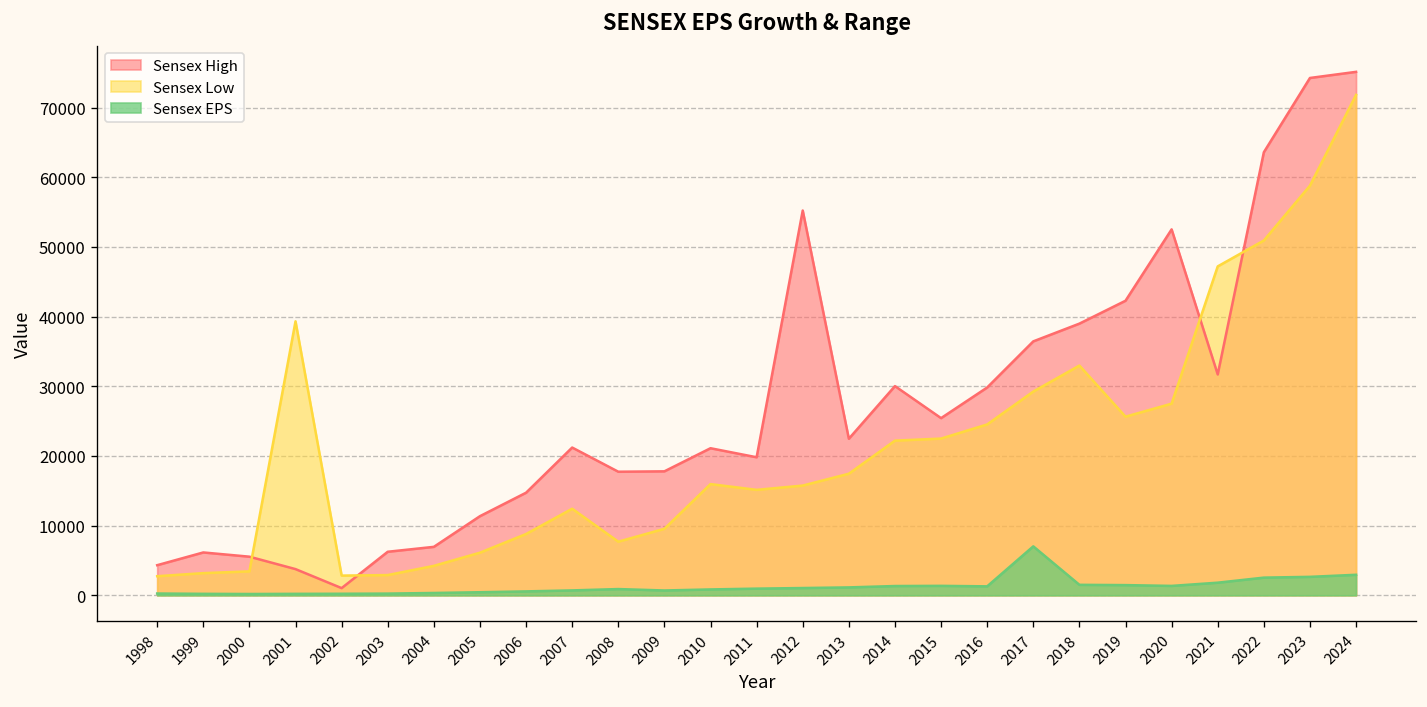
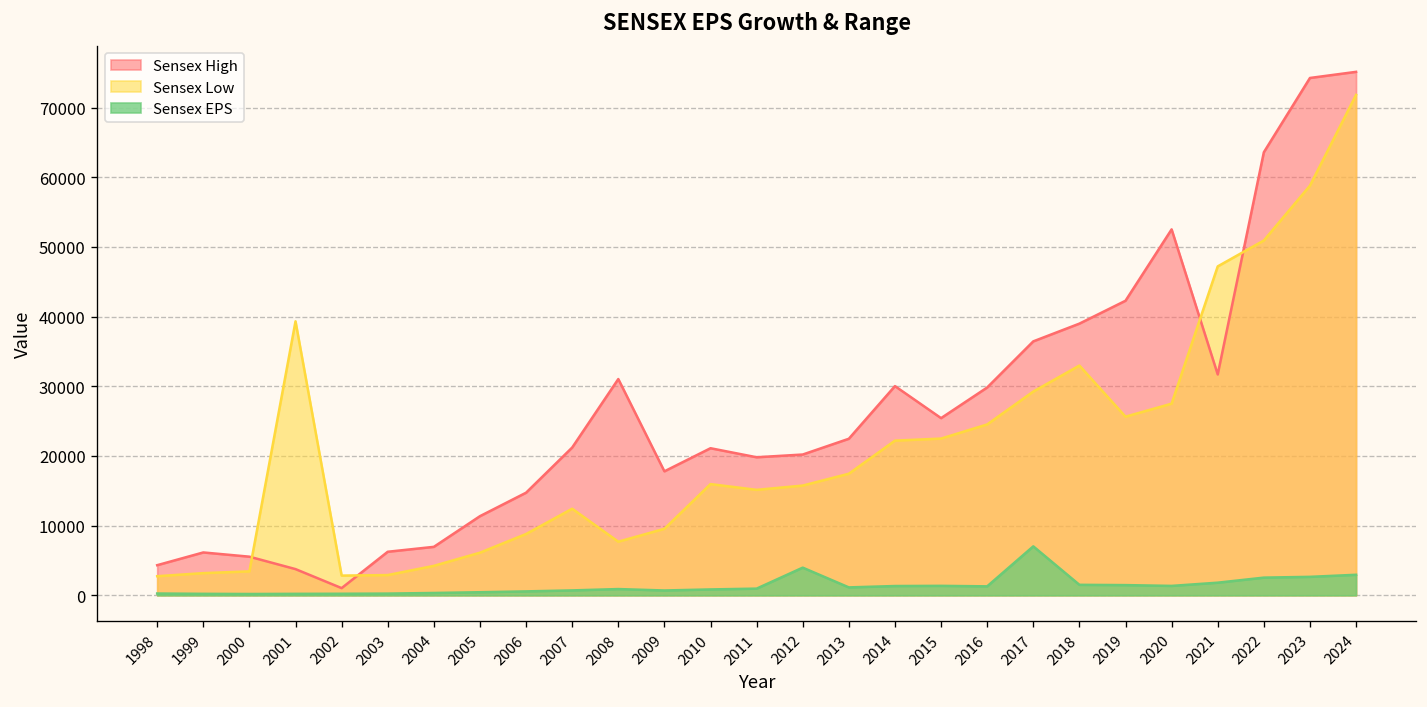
  {
    "Sensex High": {
      "1998": 4000,
      "1999": 6000,
      "2000": 6000,
      "2001": 4000,
      "2002": 1000,
      "2003": 6000,
      "2004": 7000,
      "2005": 11000,
      "2006": 15000,
      "2007": 21000,
-     "2008": 18000,
+     "2008": 31000,
      "2009": 18000,
      "2010": 21000,
      "2011": 20000,
-     "2012": 55000,
+     "2012": 20000,
      "2013": 22000,
      "2014": 30000,
      "2015": 25000,
      "2016": 30000,
      "2017": 36000,
      "2018": 39000,
      "2019": 42000,
      "2020": 53000,
      "2021": 32000,
      "2022": 64000,
      "2023": 74000,
      "2024": 75000
    },
    "Sensex Low": {
      "1998": 3000,
      "1999": 3000,
      "2000": 3000,
      "2001": 39000,
      "2002": 3000,
      "2003": 3000,
      "2004": 4000,
      "2005": 6000,
      "2006": 9000,
      "2007": 12000,
      "2008": 8000,
      "2009": 10000,
      "2010": 16000,
      "2011": 15000,
      "2012": 16000,
      "2013": 17000,
      "2014": 22000,
      "2015": 22000,
      "2016": 25000,
      "2017": 29000,
      "2018": 33000,
      "2019": 26000,
      "2020": 28000,
      "2021": 47000,
      "2022": 51000,
      "2023": 59000,
      "2024": 72000
    },
    "Sensex EPS": {
      "1998": 0,
      "1999": 0,
      "2000": 0,
      "2001": 0,
      "2002": 0,
      "2003": 0,
      "2004": 0,
      "2005": 0,
      "2006": 1000,
      "2007": 1000,
      "2008": 1000,
      "2009": 1000,
      "2010": 1000,
      "2011": 1000,
-     "2012": 1000,
+     "2012": 4000,
      "2013": 1000,
      "2014": 1000,
      "2015": 1000,
      "2016": 1000,
      "2017": 7000,
      "2018": 2000,
      "2019": 1000,
      "2020": 1000,
      "2021": 2000,
      "2022": 3000,
      "2023": 3000,
      "2024": 3000
    }
  }
